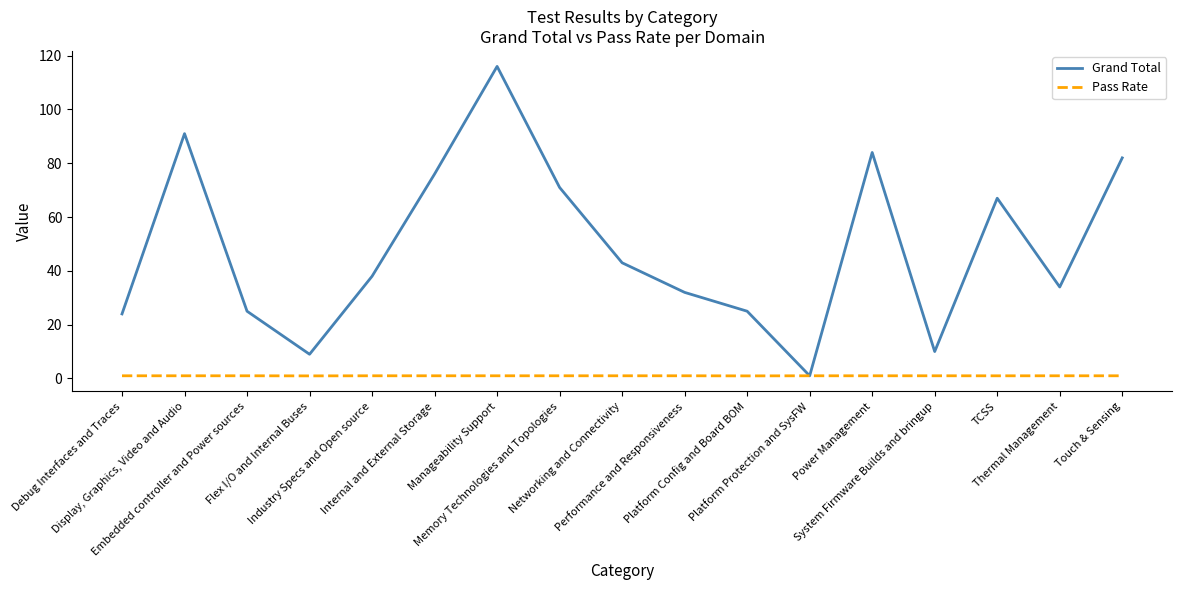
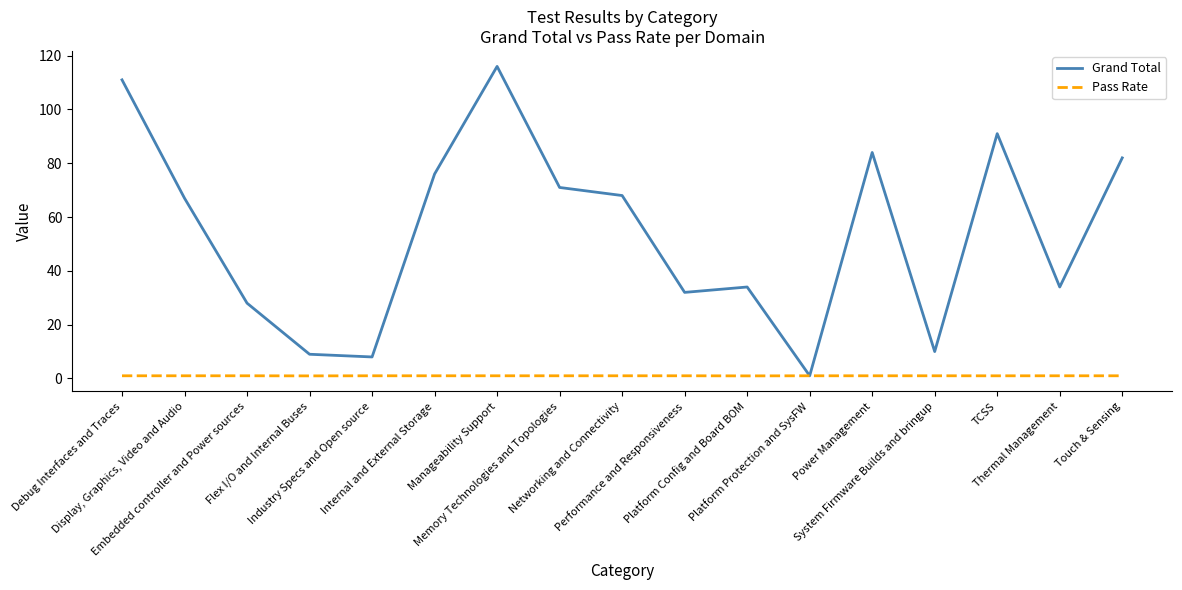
  {
    "Grand Total": {
-     "Debug Interfaces and Traces": 24,
-     "Display, Graphics, Video and Audio": 91,
-     "Embedded controller and Power sources": 25,
+     "Debug Interfaces and Traces": 111,
+     "Display, Graphics, Video and Audio": 67,
+     "Embedded controller and Power sources": 28,
      "Flex I/O and Internal Buses": 9,
-     "Industry Specs and Open source": 38,
+     "Industry Specs and Open source": 8,
      "Internal and External Storage": 76,
      "Manageability Support": 116,
      "Memory Technologies and Topologies": 71,
-     "Networking and Connectivity": 43,
+     "Networking and Connectivity": 68,
      "Performance and Responsiveness": 32,
-     "Platform Config and Board BOM": 25,
+     "Platform Config and Board BOM": 34,
      "Power Management": 84,
      "System Firmware Builds and bringup": 10,
-     "TCSS": 67,
+     "TCSS": 91,
      "Thermal Management": 34,
      "Touch & Sensing": 82
    },
    "Pass Rate": {
      "Debug Interfaces and Traces": 1,
      "Display, Graphics, Video and Audio": 1,
      "Embedded controller and Power sources": 1,
      "Flex I/O and Internal Buses": 1,
      "Industry Specs and Open source": 1,
      "Internal and External Storage": 1,
      "Manageability Support": 1,
      "Memory Technologies and Topologies": 1,
      "Networking and Connectivity": 1,
      "Performance and Responsiveness": 1,
      "Platform Config and Board BOM": 1,
      "Power Management": 1,
      "System Firmware Builds and bringup": 1,
      "TCSS": 1,
      "Thermal Management": 1,
      "Touch & Sensing": 1
    }
  }
